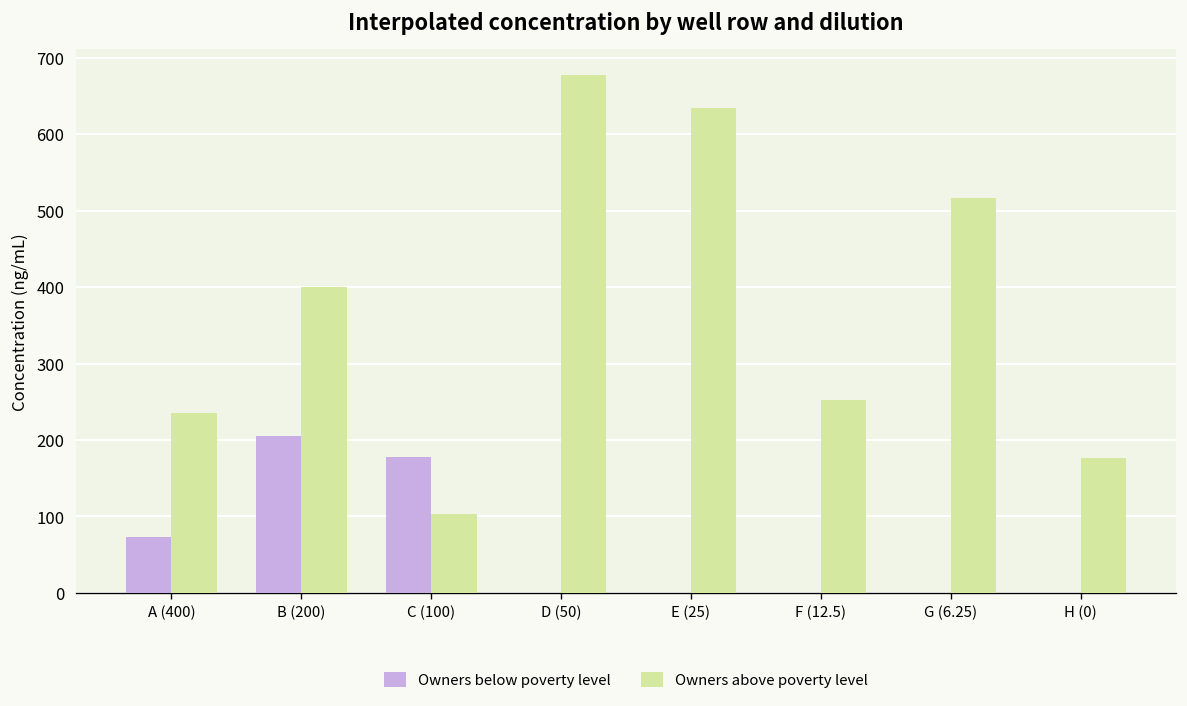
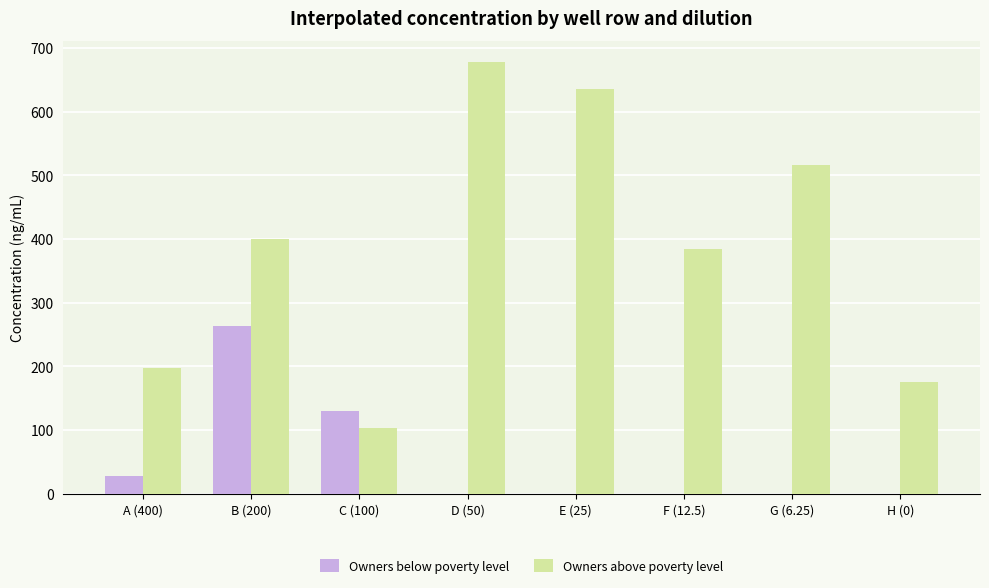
  {
    "Owners below poverty level": {
-     "A (400)": 70,
-     "B (200)": 210,
-     "C (100)": 180,
+     "A (400)": 30,
+     "B (200)": 260,
+     "C (100)": 130,
      "D (50)": 0,
      "E (25)": 0,
      "F (12.5)": 0,
      "G (6.25)": 0,
      "H (0)": 0
    },
    "Owners above poverty level": {
-     "A (400)": 230,
+     "A (400)": 200,
      "B (200)": 400,
      "C (100)": 100,
      "D (50)": 680,
      "E (25)": 630,
-     "F (12.5)": 250,
+     "F (12.5)": 380,
      "G (6.25)": 520,
      "H (0)": 180
    }
  }
